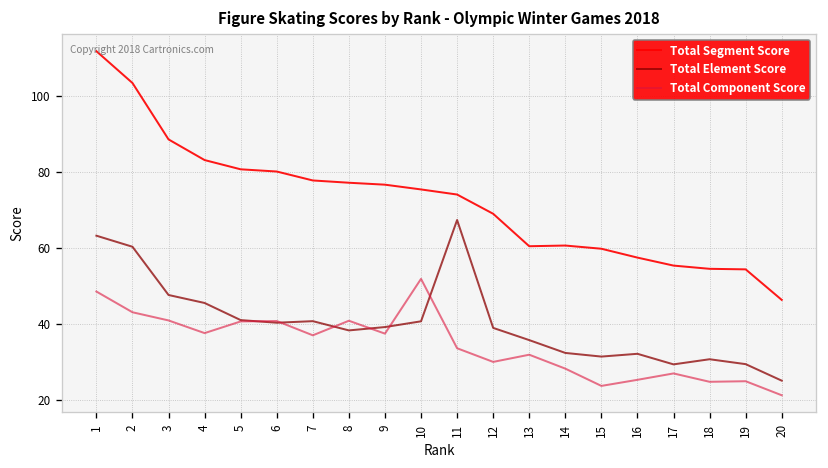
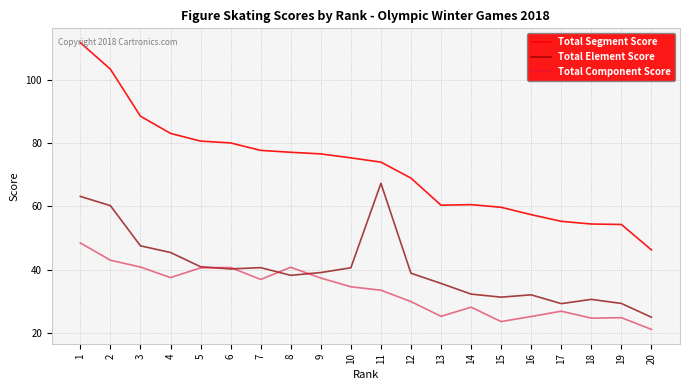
  {
    "Total Segment Score": {
      "2": 103,
      "3": 88,
      "4": 83,
      "5": 81,
      "6": 80,
      "7": 78,
      "8": 77,
      "9": 77,
      "10": 75,
      "11": 74,
      "12": 69,
      "13": 60,
      "14": 61,
      "15": 60,
      "16": 57,
      "17": 55,
      "18": 54,
      "19": 54,
      "20": 46
    },
    "Total Element Score": {
      "1": 63,
      "2": 60,
      "3": 48,
      "4": 45,
      "7": 41,
      "8": 38,
      "9": 39,
      "10": 41,
      "11": 67,
      "12": 39,
      "13": 36,
      "14": 32,
      "15": 31,
      "16": 32,
      "17": 29,
      "18": 31,
      "19": 29,
      "20": 25
    },
    "Total Component Score": {
      "1": 49,
      "2": 43,
      "3": 41,
      "4": 38,
      "7": 37,
      "8": 41,
      "9": 37,
-     "10": 52,
+     "10": 35,
      "11": 34,
      "12": 30,
-     "13": 32,
+     "13": 25,
      "14": 28,
      "15": 24,
      "16": 25,
      "17": 27,
      "18": 25,
      "19": 25,
      "20": 21
    }
  }
